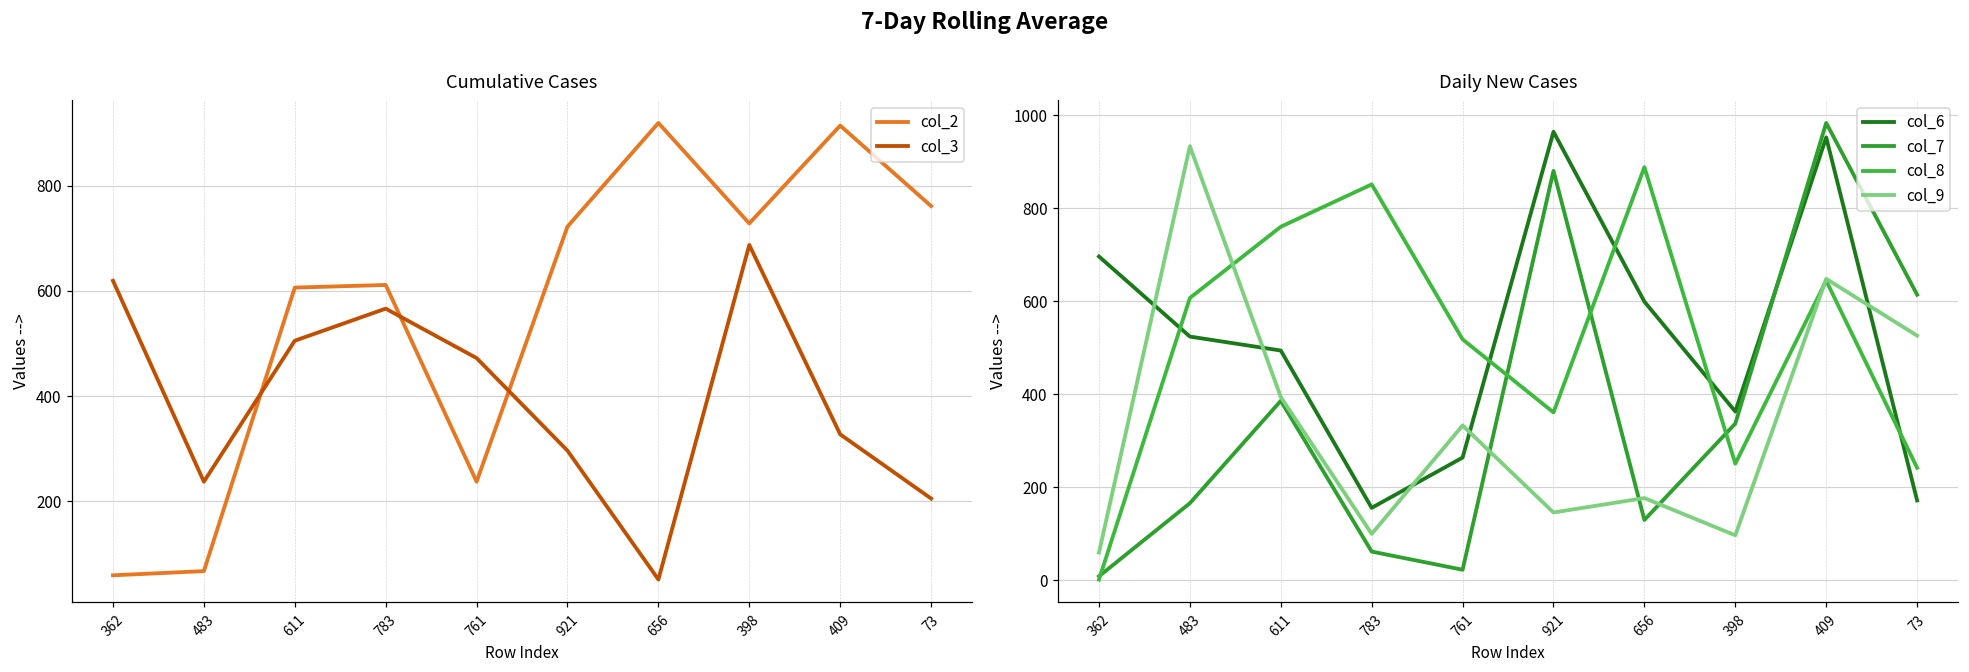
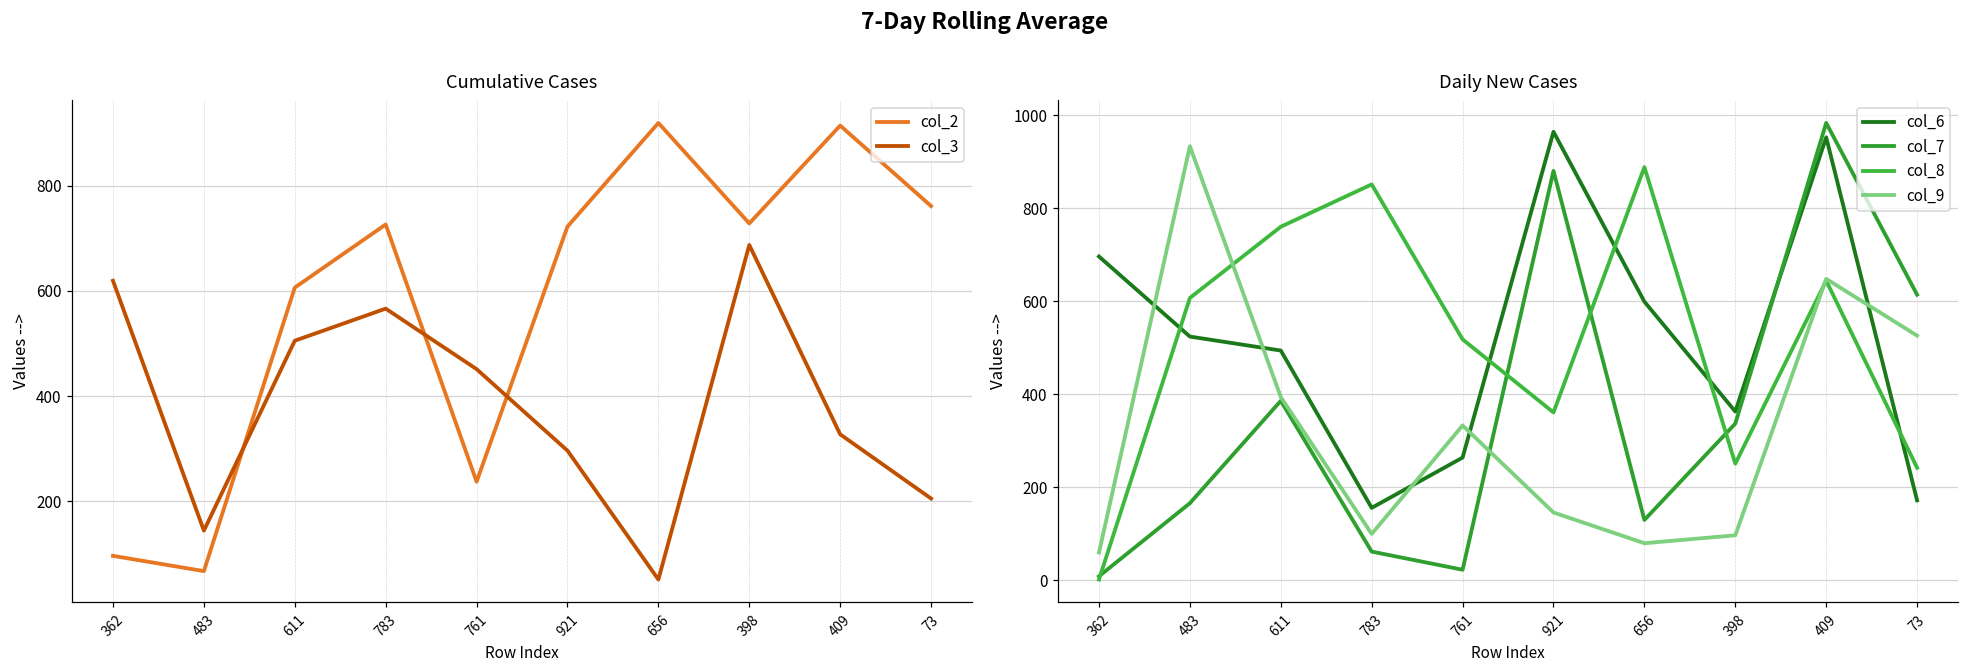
  {
    "Cumulative Cases": {
      "col_2": {
-       "362": 60,
+       "362": 100,
        "483": 70,
        "611": 610,
-       "783": 610,
+       "783": 730,
        "761": 240,
        "921": 720,
        "656": 920,
        "398": 730,
        "409": 910,
        "73": 760
      },
      "col_3": {
        "362": 620,
-       "483": 240,
+       "483": 140,
        "611": 510,
        "783": 570,
-       "761": 470,
+       "761": 450,
        "921": 300,
        "656": 50,
        "398": 690,
        "409": 330,
        "73": 210
      }
    },
    "Daily New Cases": {
      "col_9": {
        "362": 60,
        "483": 930,
        "611": 390,
        "783": 100,
        "761": 330,
        "921": 150,
-       "656": 180,
+       "656": 80,
        "398": 100,
        "73": 530
      }
    }
  }
